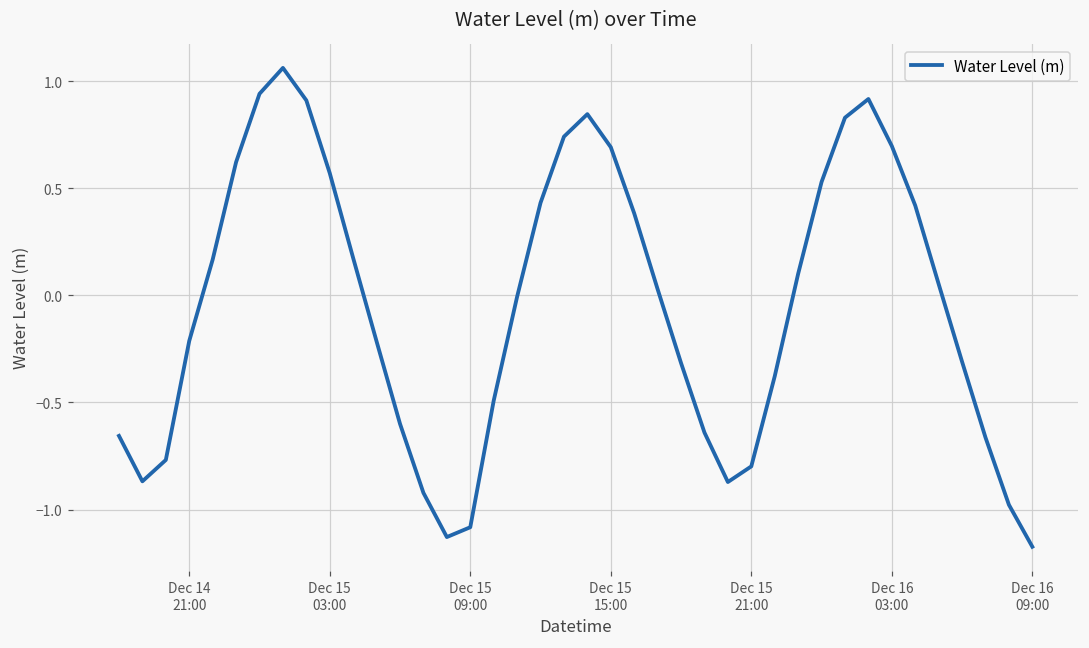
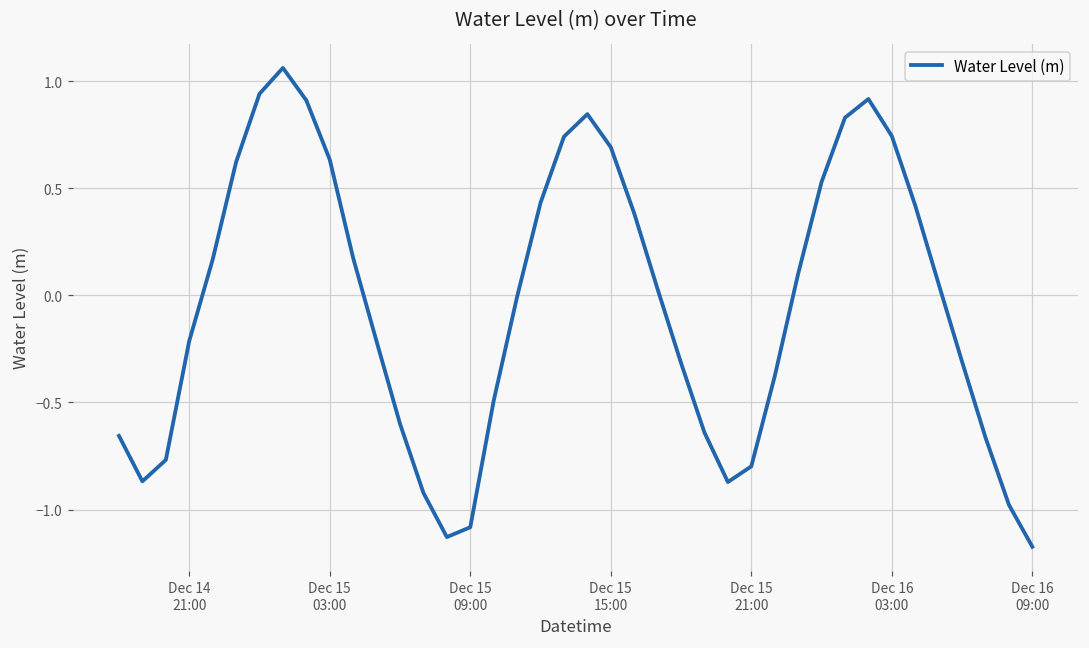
  {
    "Dec 14 21:00": -0.21,
-   "Dec 15 03:00": 0.57,
+   "Dec 15 03:00": 0.63,
    "Dec 15 09:00": -1.08,
    "Dec 15 15:00": 0.69,
    "Dec 15 21:00": -0.80,
-   "Dec 16 03:00": 0.70,
+   "Dec 16 03:00": 0.74,
    "Dec 16 09:00": -1.17
  }
